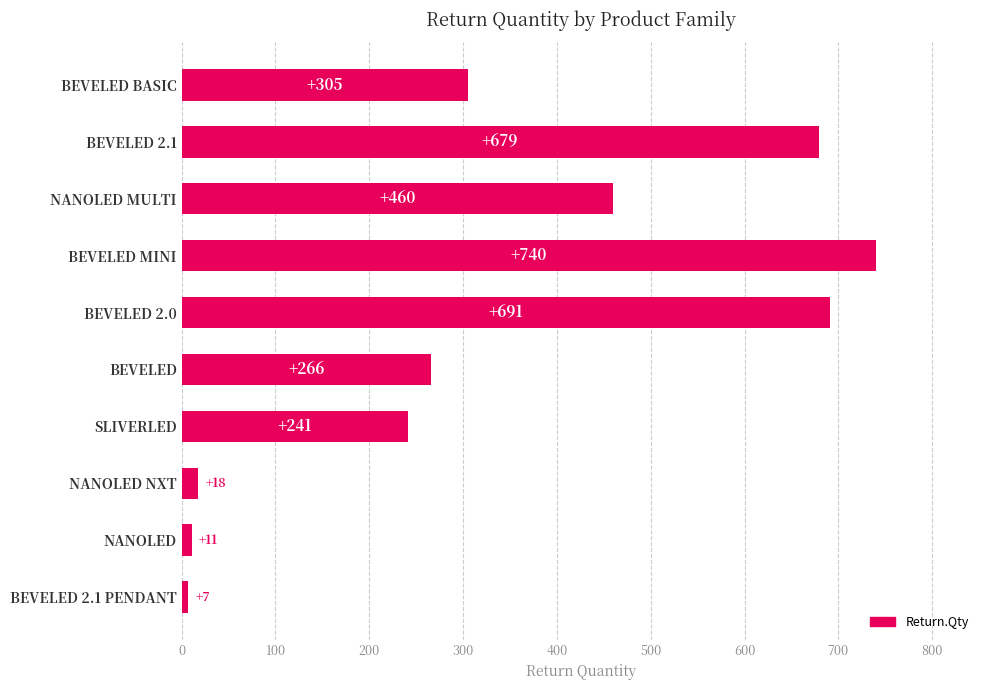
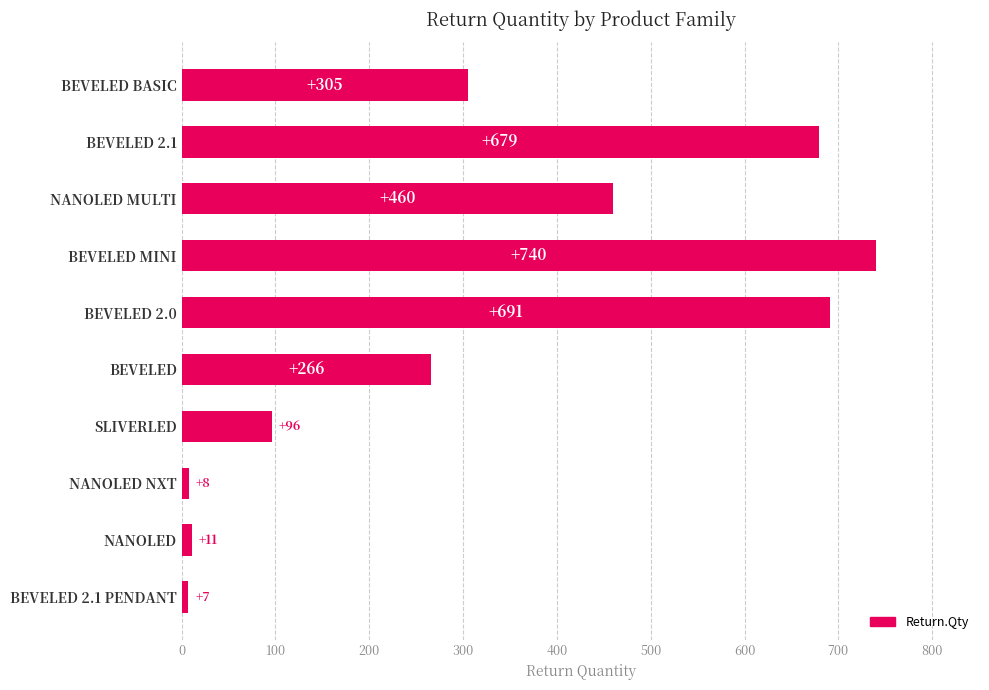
  {
    "BEVELED BASIC": "+305",
    "BEVELED 2.1": "+679",
    "NANOLED MULTI": "+460",
    "BEVELED MINI": "+740",
    "BEVELED 2.0": "+691",
    "BEVELED": "+266",
-   "SLIVERLED": "+241",
-   "NANOLED NXT": "+18",
+   "SLIVERLED": "+96",
+   "NANOLED NXT": "+8",
    "NANOLED": "+11",
    "BEVELED 2.1 PENDANT": "+7"
  }
